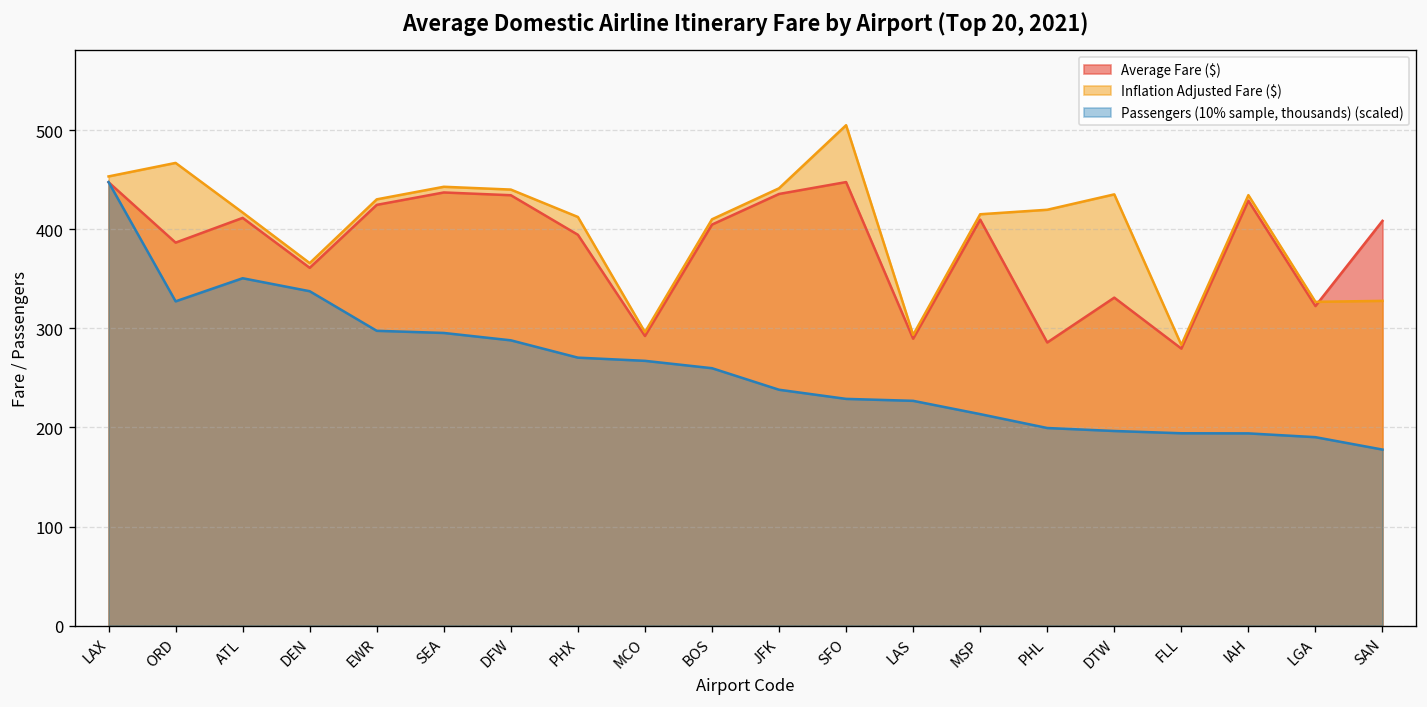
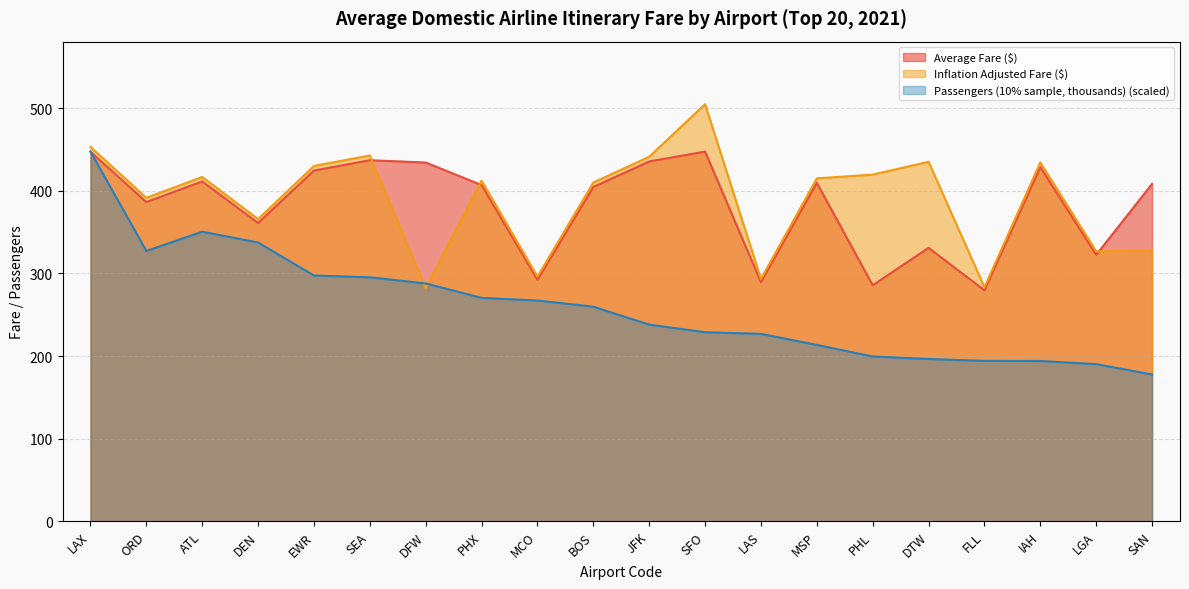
  {
    "Average Fare ($)": {
      "ORD": 390,
      "ATL": 410,
      "DEN": 360,
      "EWR": 420,
      "SEA": 440,
      "DFW": 430,
-     "PHX": 390,
+     "PHX": 410,
      "MCO": 290,
      "BOS": 400,
      "JFK": 440,
      "SFO": 450,
      "LAS": 290,
      "MSP": 410,
      "PHL": 290,
      "DTW": 330,
      "FLL": 280,
      "IAH": 430,
      "LGA": 320,
      "SAN": 410
    },
    "Inflation Adjusted Fare ($)": {
      "LAX": 450,
-     "ORD": 470,
+     "ORD": 390,
      "ATL": 420,
      "DEN": 370,
      "EWR": 430,
      "SEA": 440,
-     "DFW": 440,
+     "DFW": 280,
      "PHX": 410,
      "MCO": 300,
      "BOS": 410,
      "JFK": 440,
      "SFO": 510,
      "LAS": 290,
      "MSP": 420,
      "PHL": 420,
      "DTW": 440,
      "FLL": 280,
      "IAH": 430,
      "LGA": 330,
      "SAN": 330
    },
    "Passengers (10% sample, thousands) (scaled)": {
      "ORD": 330,
      "ATL": 350,
      "DEN": 340,
      "EWR": 300,
      "SEA": 300,
      "DFW": 290,
      "PHX": 270,
      "MCO": 270,
      "BOS": 260,
      "JFK": 240,
      "SFO": 230,
      "LAS": 230,
      "MSP": 210,
      "PHL": 200,
      "DTW": 200,
      "FLL": 190,
      "IAH": 190,
      "LGA": 190,
      "SAN": 180
    }
  }
